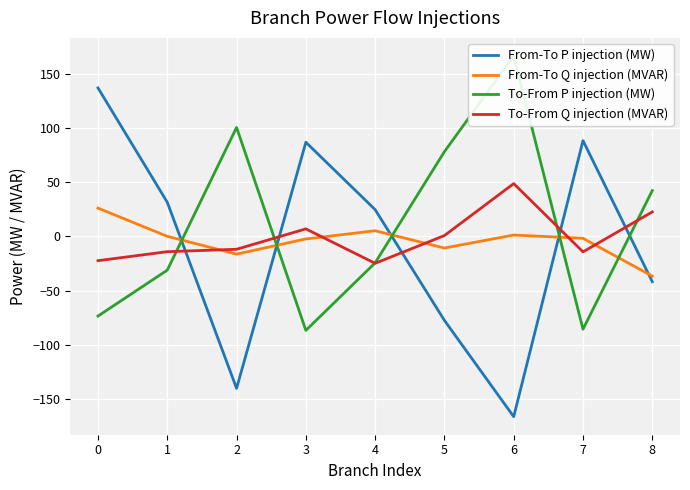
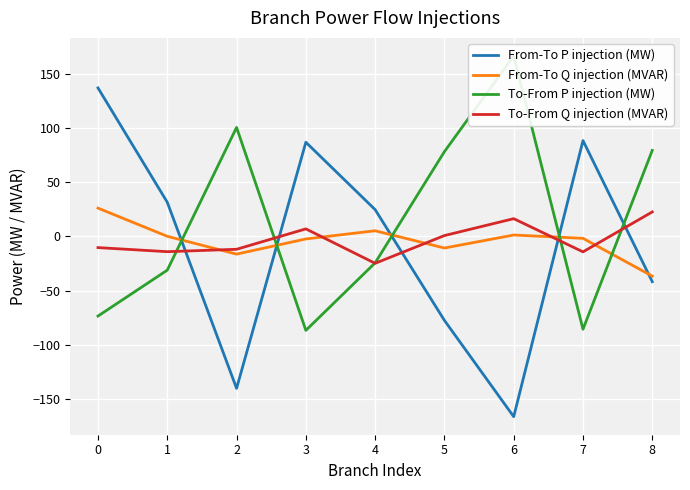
  {
    "From-To P injection (MW)": {
      "0": 137,
      "1": 31,
      "2": -140,
      "3": 87,
      "4": 25,
      "5": -78,
      "6": -166,
      "7": 88,
      "8": -42
    },
    "From-To Q injection (MVAR)": {
      "0": 26,
      "1": 0,
      "2": -16,
      "3": -2,
      "4": 5,
      "5": -11,
      "6": 1,
      "7": -2,
      "8": -37
    },
    "To-From P injection (MW)": {
      "0": -74,
      "1": -31,
      "2": 100,
      "3": -87,
      "5": 78,
      "7": -86,
-     "8": 42
+     "8": 79
    },
    "To-From Q injection (MVAR)": {
-     "0": -22,
+     "0": -10,
      "1": -14,
      "2": -12,
      "3": 7,
      "5": 1,
-     "6": 49,
+     "6": 16,
      "7": -14,
      "8": 22
    }
  }
